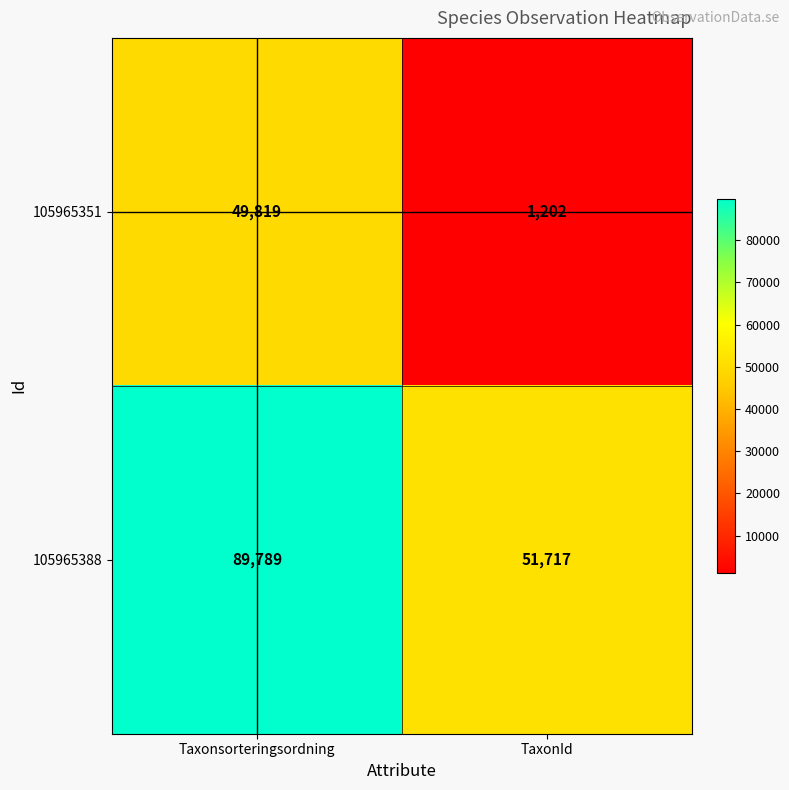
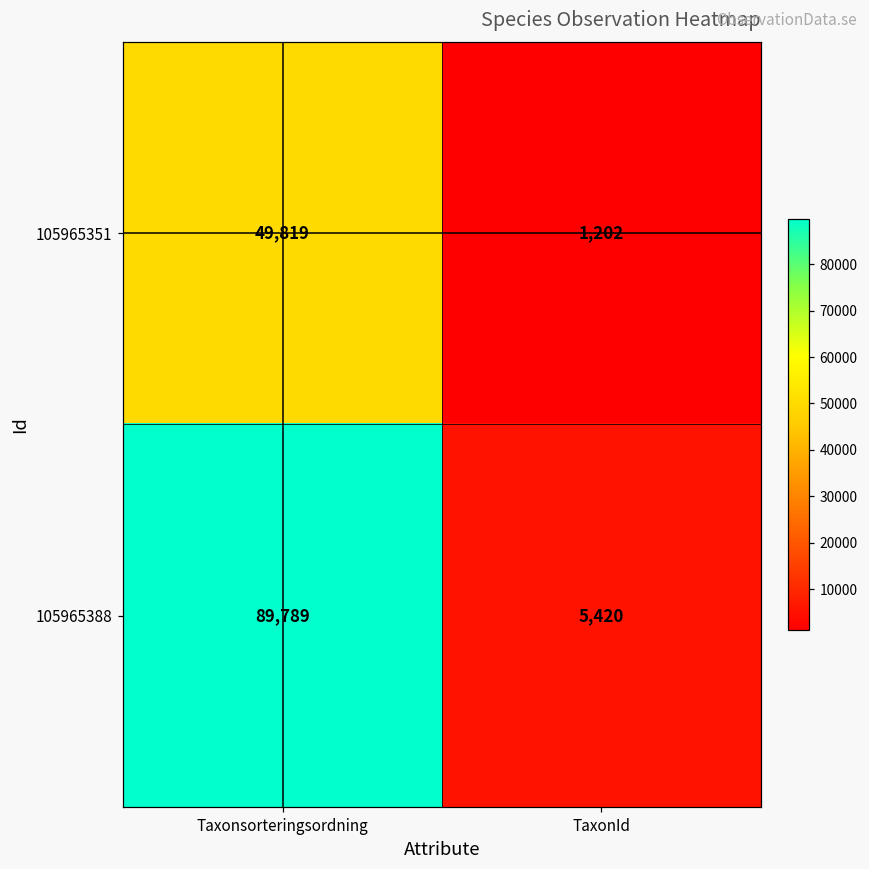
  {
    "105965351": {
      "Taxonsorteringsordning": "49,819",
      "TaxonId": "1,202"
    },
    "105965388": {
      "Taxonsorteringsordning": "89,789",
-     "TaxonId": "51,717"
+     "TaxonId": "5,420"
    }
  }
